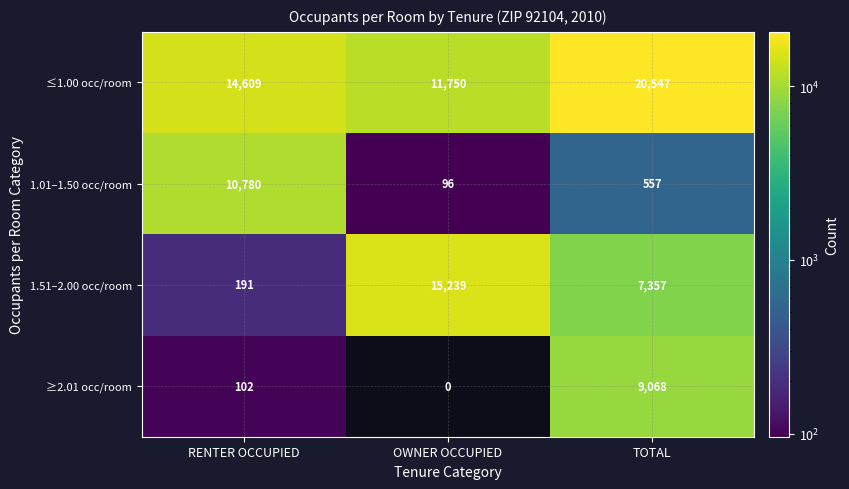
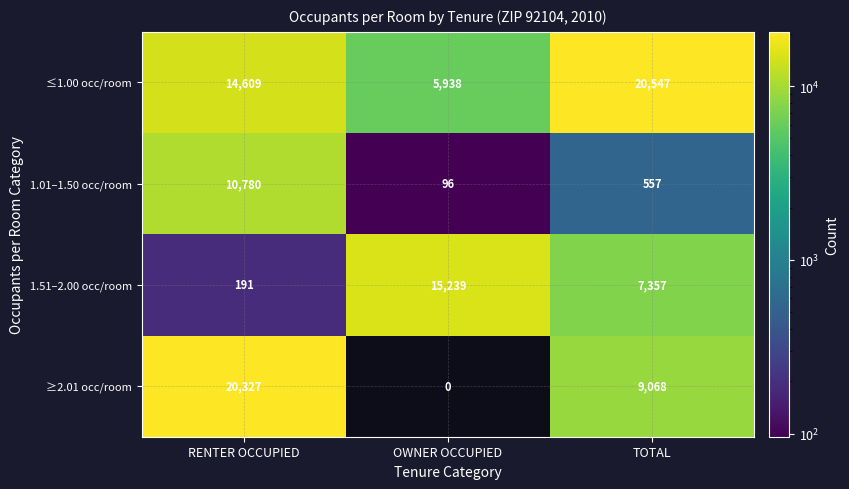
  {
    "≤1.00 occ/room": {
      "RENTER OCCUPIED": "14,609",
-     "OWNER OCCUPIED": "11,750",
+     "OWNER OCCUPIED": "5,938",
      "TOTAL": "20,547"
    },
    "1.01–1.50 occ/room": {
      "RENTER OCCUPIED": "10,780",
      "OWNER OCCUPIED": "96",
      "TOTAL": "557"
    },
    "1.51–2.00 occ/room": {
      "RENTER OCCUPIED": "191",
      "OWNER OCCUPIED": "15,239",
      "TOTAL": "7,357"
    },
    "≥2.01 occ/room": {
-     "RENTER OCCUPIED": "102",
+     "RENTER OCCUPIED": "20,327",
      "OWNER OCCUPIED": "0",
      "TOTAL": "9,068"
    }
  }
